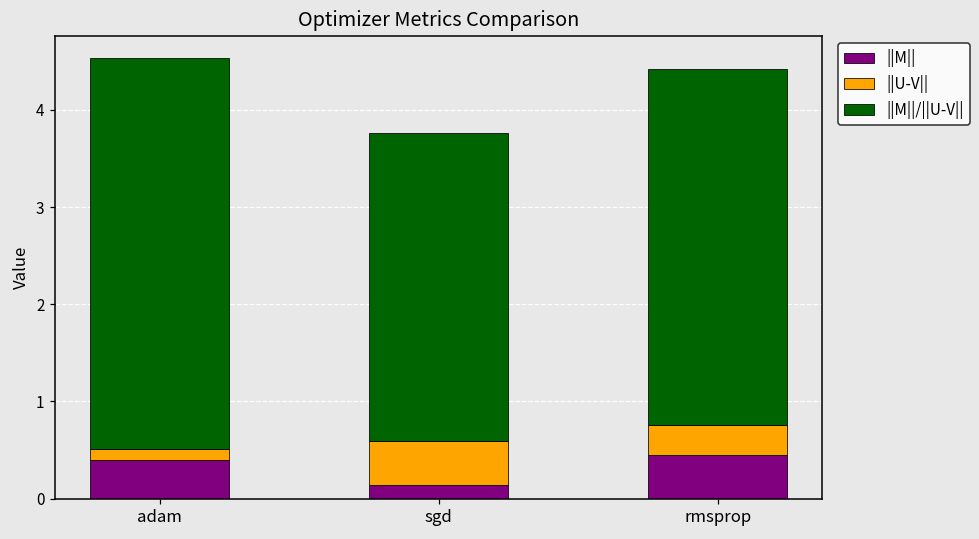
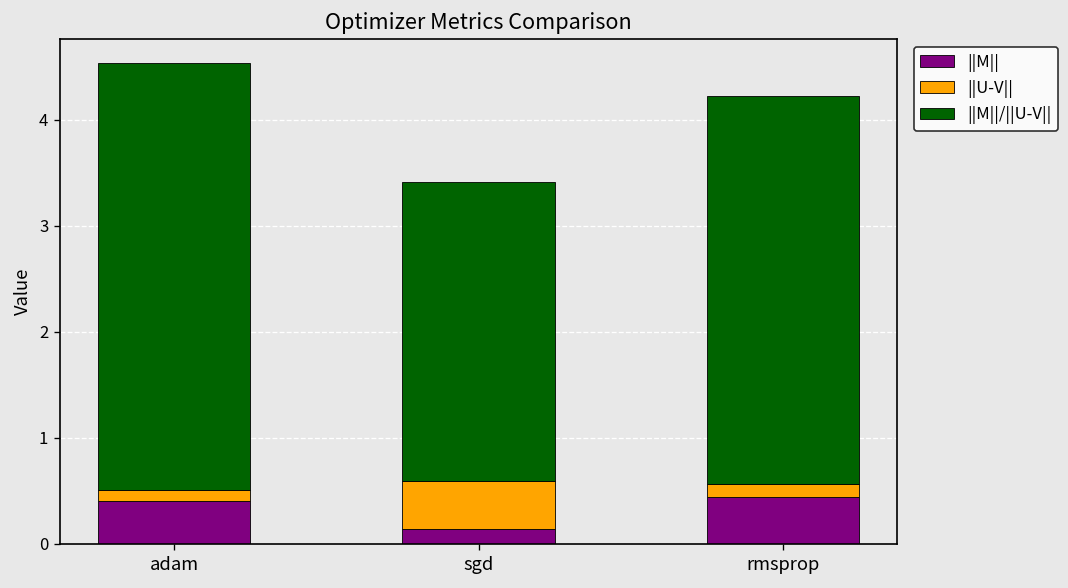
  {
    "||M||": {
      "adam": 0.4,
      "sgd": 0.1,
      "rmsprop": 0.4
    },
    "||U-V||": {
      "adam": 0.1,
      "sgd": 0.5,
-     "rmsprop": 0.3
+     "rmsprop": 0.1
    },
    "||M||/||U-V||": {
      "adam": 4.0,
-     "sgd": 3.2,
+     "sgd": 2.8,
      "rmsprop": 3.7
    }
  }
